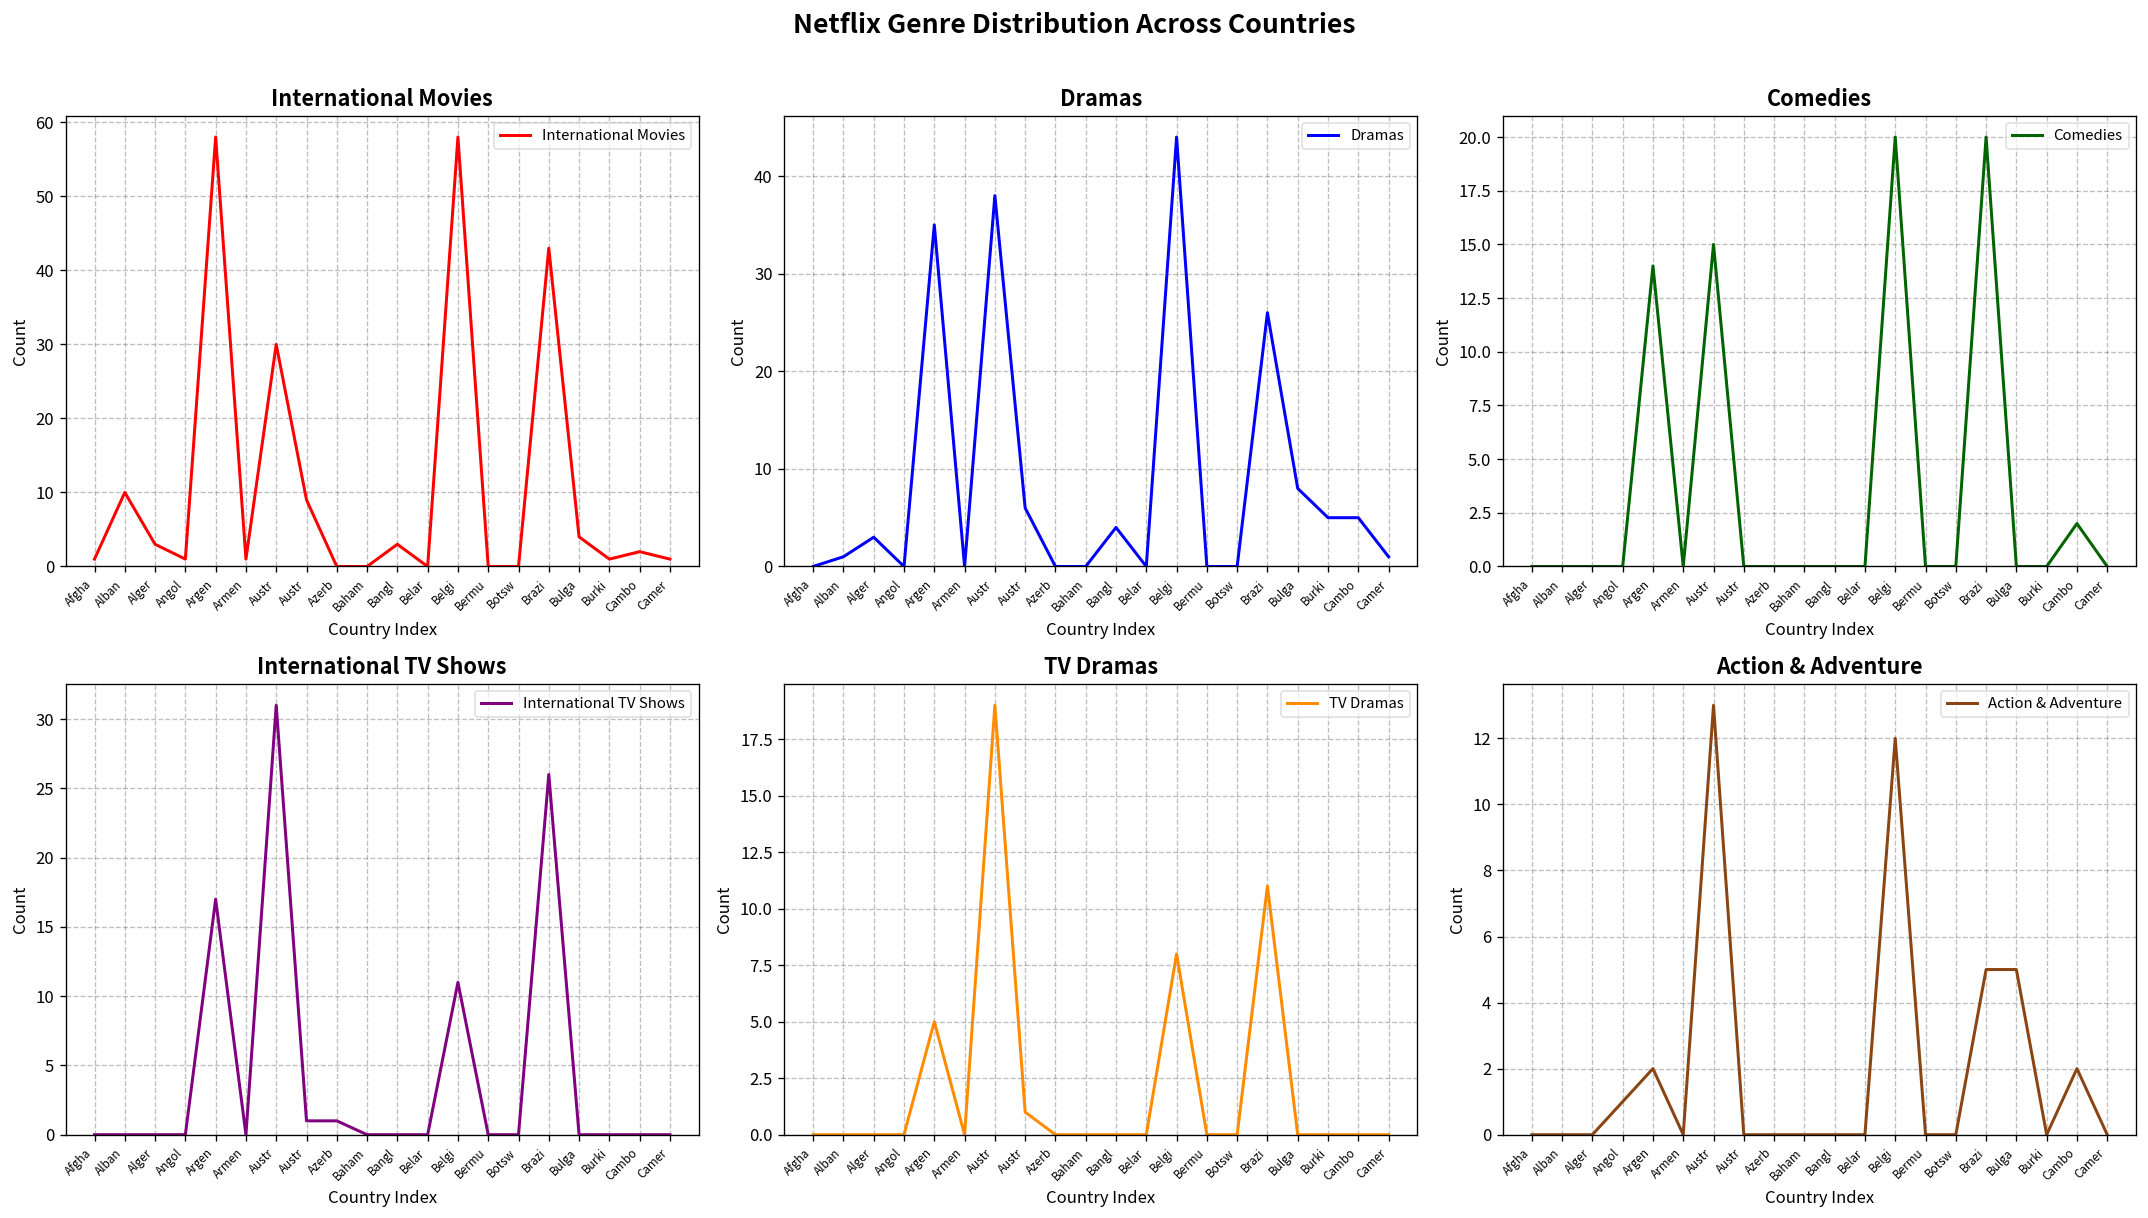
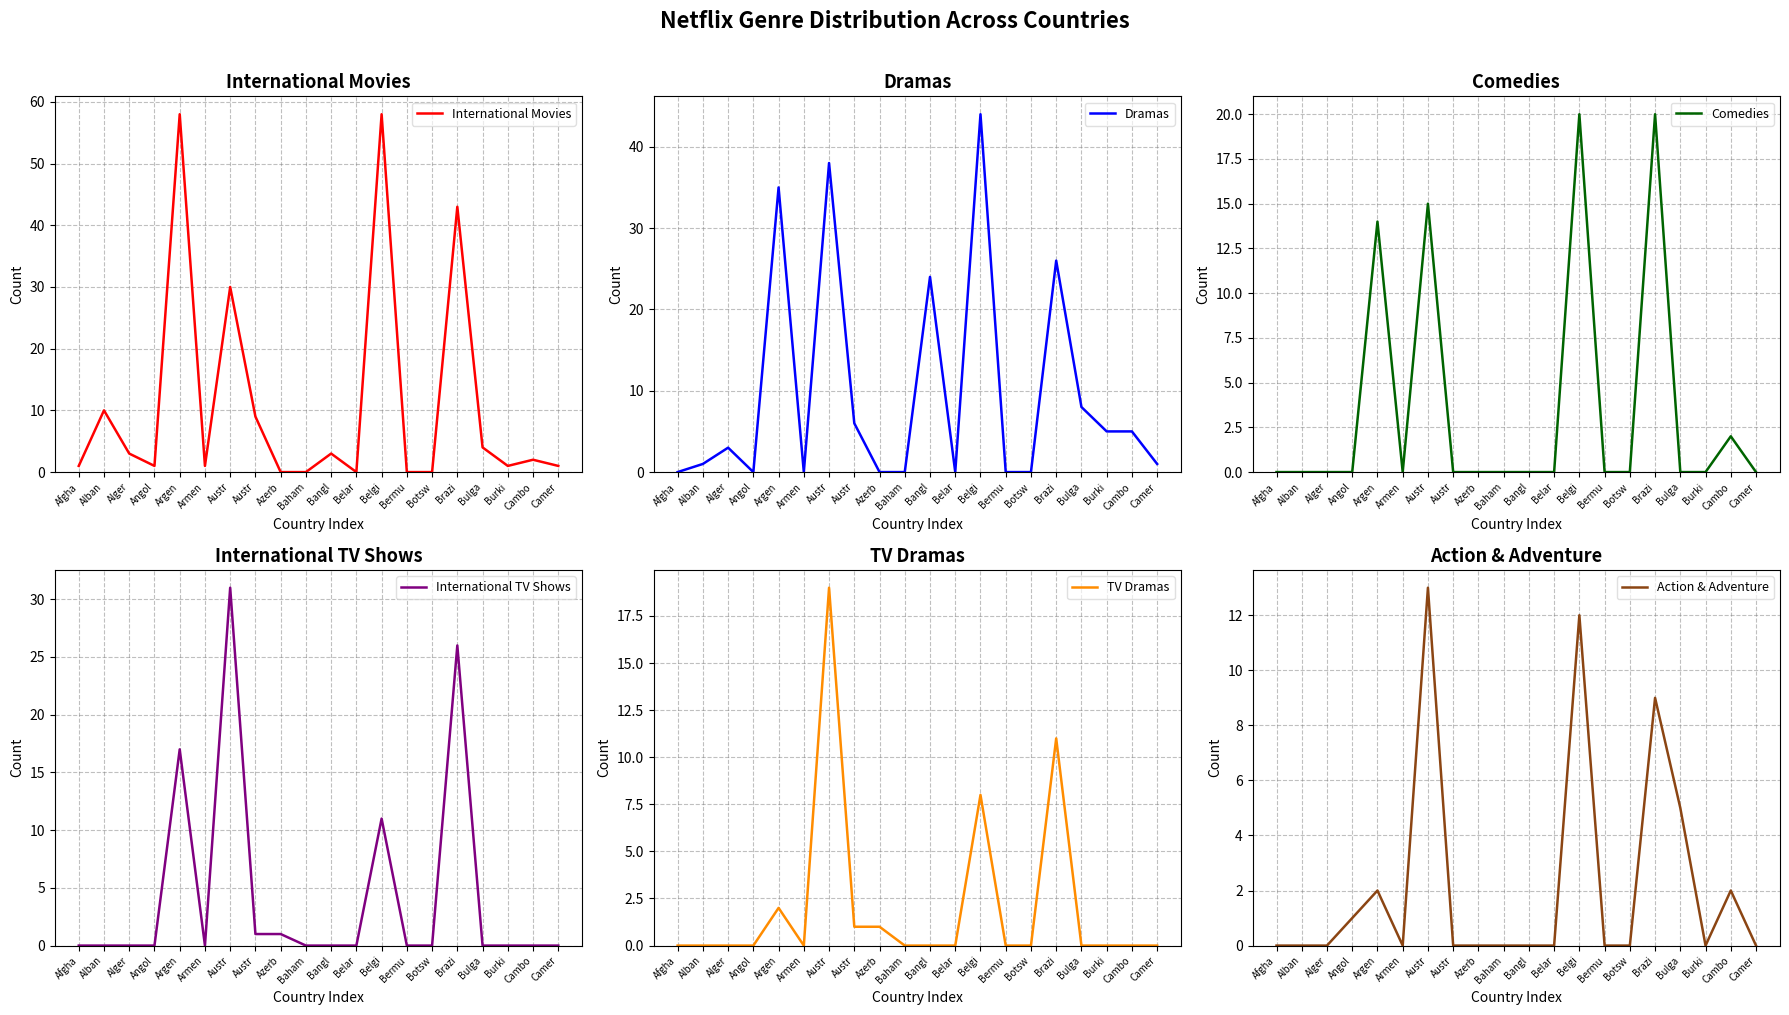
  {
    "International Movies": {
      "Afgha": 1,
      "Alban": 10,
      "Alger": 3,
      "Angol": 1,
      "Argen": 58,
      "Armen": 1,
      "Azerb": 0,
      "Baham": 0,
      "Bangl": 3,
      "Belar": 0,
      "Belgi": 58,
      "Bermu": 0,
      "Botsw": 0,
      "Brazi": 43,
      "Bulga": 4,
      "Burki": 1,
      "Cambo": 2,
      "Camer": 1
    },
    "Dramas": {
      "Afgha": 0,
      "Alban": 1,
      "Alger": 3,
      "Angol": 0,
      "Argen": 35,
      "Armen": 0,
      "Azerb": 0,
      "Baham": 0,
-     "Bangl": 4,
+     "Bangl": 24,
      "Belar": 0,
      "Belgi": 44,
      "Bermu": 0,
      "Botsw": 0,
      "Brazi": 26,
      "Bulga": 8,
      "Burki": 5,
      "Cambo": 5,
      "Camer": 1
    },
    "Comedies": {
      "Afgha": 0.0,
      "Alban": 0.0,
      "Alger": 0.0,
      "Angol": 0.0,
      "Argen": 14.0,
      "Armen": 0.0,
      "Azerb": 0.0,
      "Baham": 0.0,
      "Bangl": 0.0,
      "Belar": 0.0,
      "Belgi": 20.0,
      "Bermu": 0.0,
      "Botsw": 0.0,
      "Brazi": 20.0,
      "Bulga": 0.0,
      "Burki": 0.0,
      "Cambo": 2.0,
      "Camer": 0.0
    },
    "International TV Shows": {
      "Afgha": 0.0,
      "Alban": 0.0,
      "Alger": 0.0,
      "Angol": 0.0,
      "Argen": 17.0,
      "Armen": 0.0,
      "Azerb": 1.0,
      "Baham": 0.0,
      "Bangl": 0.0,
      "Belar": 0.0,
      "Belgi": 11.0,
      "Bermu": 0.0,
      "Botsw": 0.0,
      "Brazi": 26.0,
      "Bulga": 0.0,
      "Burki": 0.0,
      "Cambo": 0.0,
      "Camer": 0.0
    },
    "TV Dramas": {
      "Afgha": 0,
      "Alban": 0,
      "Alger": 0,
      "Angol": 0,
-     "Argen": 5,
+     "Argen": 2,
      "Armen": 0,
-     "Azerb": 0,
+     "Azerb": 1,
      "Baham": 0,
      "Bangl": 0,
      "Belar": 0,
      "Belgi": 8,
      "Bermu": 0,
      "Botsw": 0,
      "Brazi": 11,
      "Bulga": 0,
      "Burki": 0,
      "Cambo": 0,
      "Camer": 0
    },
    "Action & Adventure": {
      "Afgha": 0,
      "Alban": 0,
      "Alger": 0,
      "Angol": 1,
      "Argen": 2,
      "Armen": 0,
      "Azerb": 0,
      "Baham": 0,
      "Bangl": 0,
      "Belar": 0,
      "Belgi": 12,
      "Bermu": 0,
      "Botsw": 0,
-     "Brazi": 5,
+     "Brazi": 9,
      "Bulga": 5,
      "Burki": 0,
      "Cambo": 2,
      "Camer": 0
    }
  }
